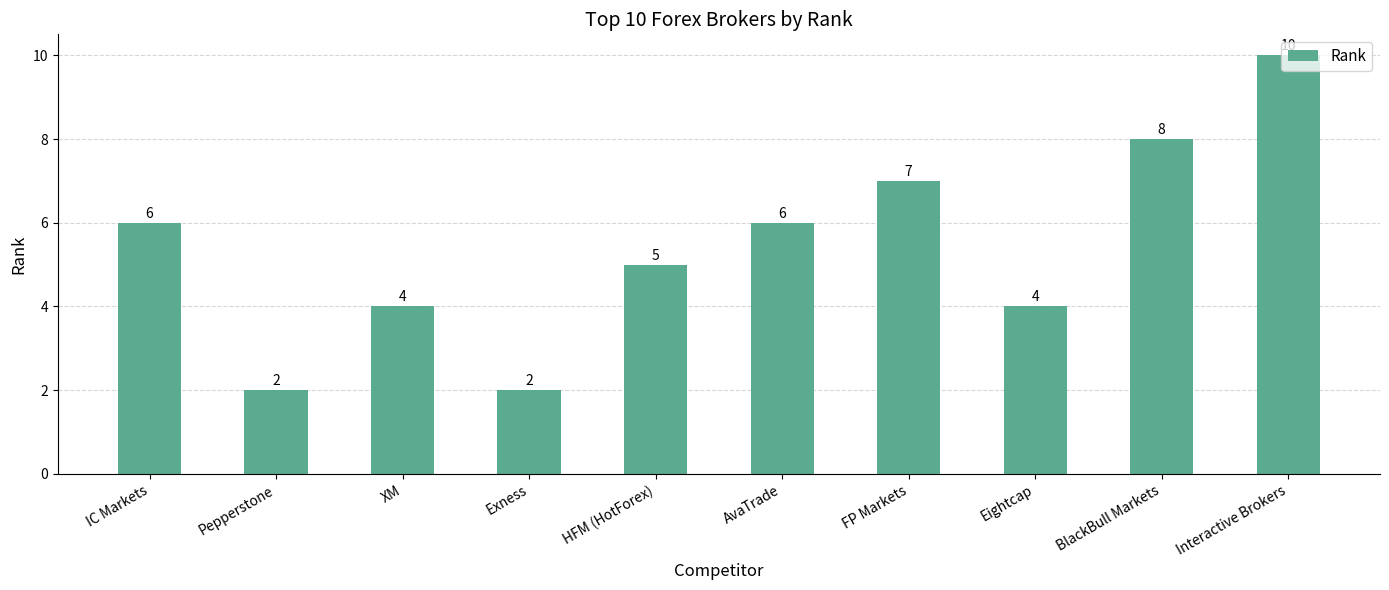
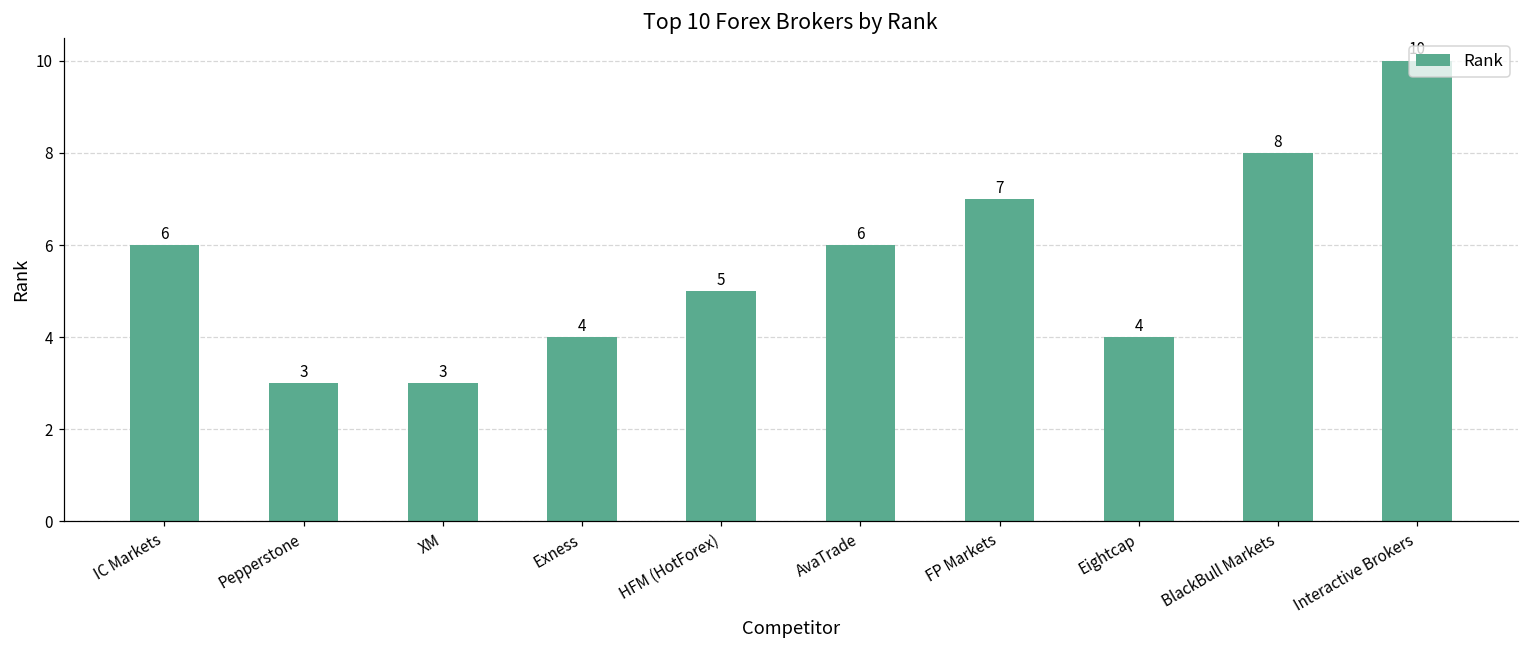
  {
    "IC Markets": 6,
-   "Pepperstone": 2,
-   "XM": 4,
-   "Exness": 2,
+   "Pepperstone": 3,
+   "XM": 3,
+   "Exness": 4,
    "HFM (HotForex)": 5,
    "AvaTrade": 6,
    "FP Markets": 7,
    "Eightcap": 4,
    "BlackBull Markets": 8
  }
